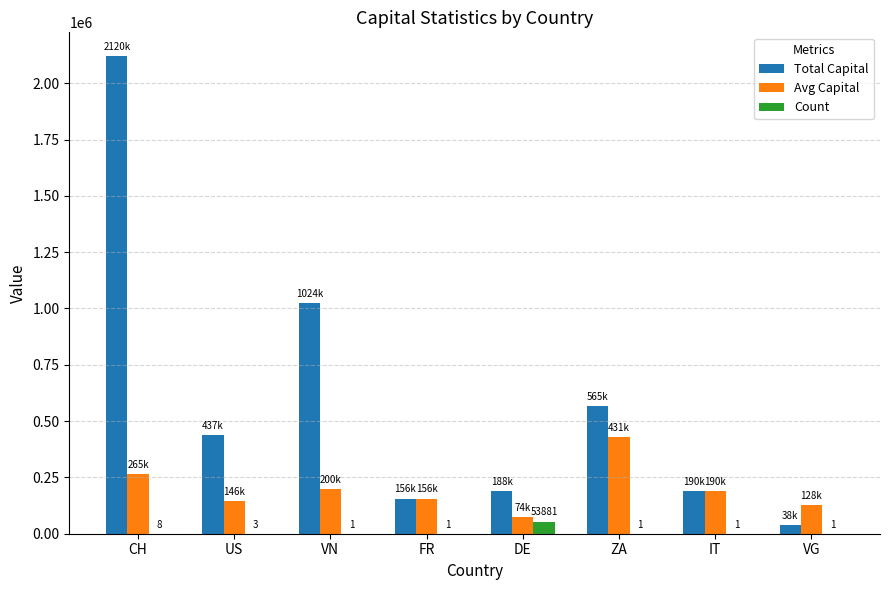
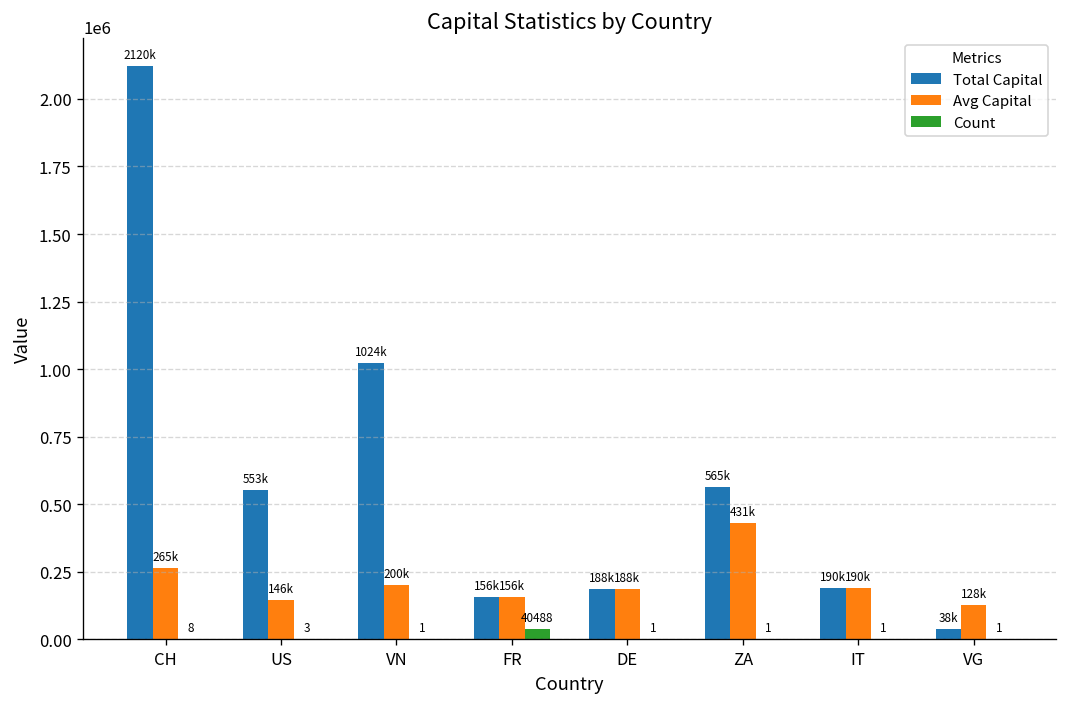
  {
    "Total Capital": {
      "CH": "2120k",
-     "US": "437k",
+     "US": "553k",
      "VN": "1024k",
      "FR": "156k",
      "DE": "188k",
      "ZA": "565k",
      "IT": "190k",
      "VG": "38k"
    },
    "Avg Capital": {
      "CH": "265k",
      "US": "146k",
      "VN": "200k",
      "FR": "156k",
-     "DE": "74k",
+     "DE": "188k",
      "ZA": "431k",
      "IT": "190k",
      "VG": "128k"
    },
    "Count": {
      "CH": "8",
      "US": "3",
      "VN": "1",
-     "FR": "1",
-     "DE": "53881",
+     "FR": "40488",
+     "DE": "1",
      "ZA": "1",
      "IT": "1",
      "VG": "1"
    }
  }
